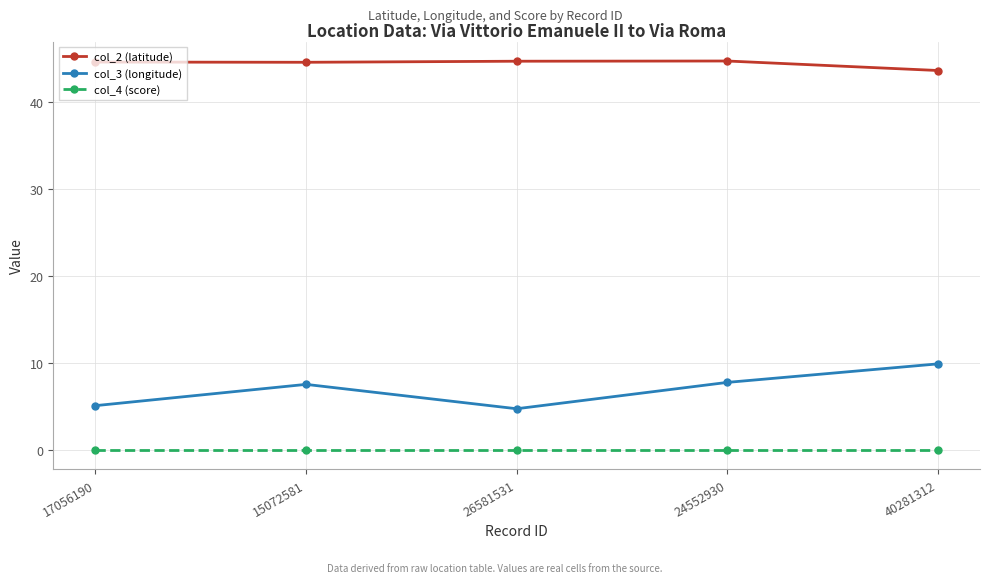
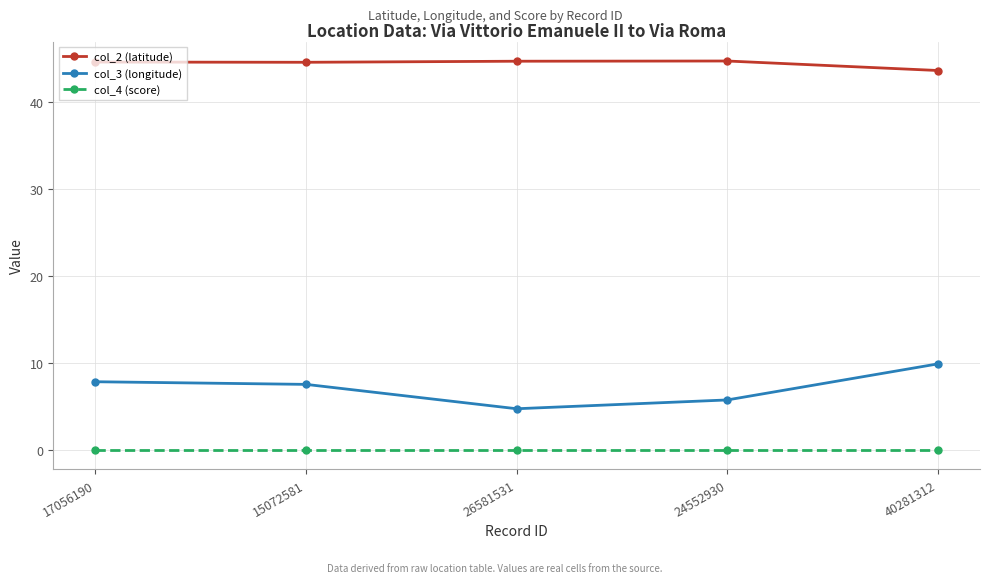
  {
    "col_2 (latitude)": {
      "15072581": 45,
      "26581531": 45,
      "24552930": 45,
      "40281312": 44
    },
    "col_3 (longitude)": {
-     "17056190": 5,
+     "17056190": 8,
      "15072581": 8,
      "26581531": 5,
-     "24552930": 8,
+     "24552930": 6,
      "40281312": 10
    },
    "col_4 (score)": {
      "17056190": 0,
      "15072581": 0,
      "26581531": 0,
      "24552930": 0,
      "40281312": 0
    }
  }
